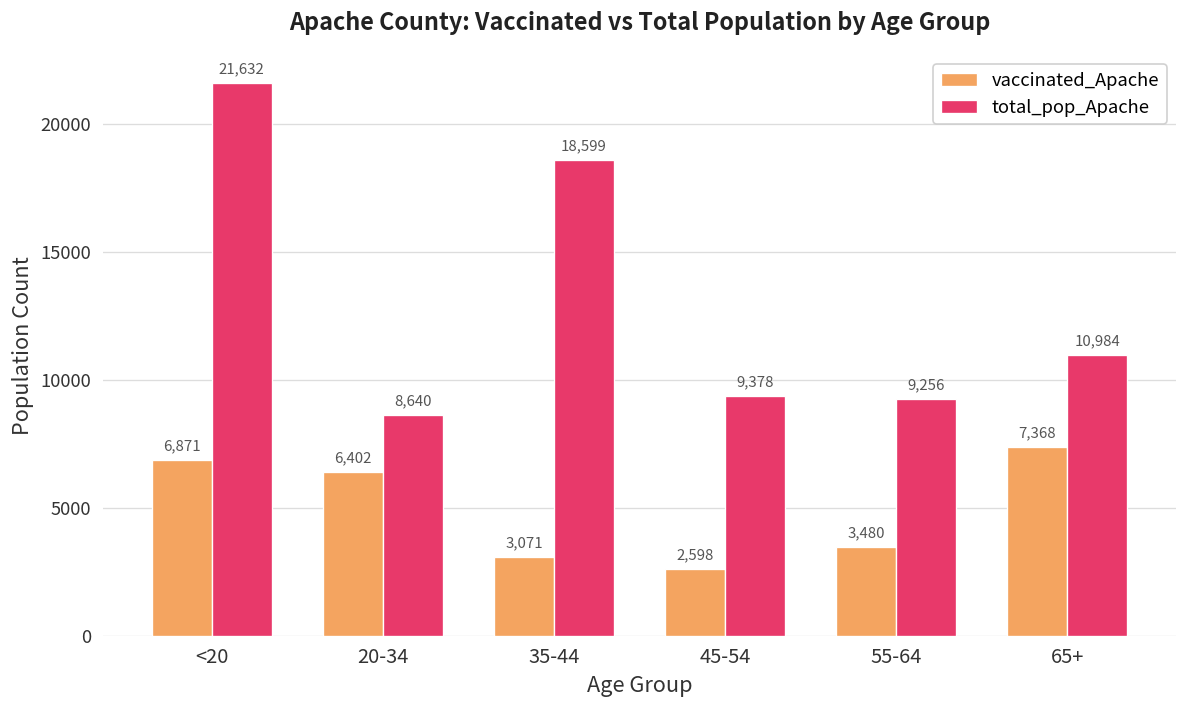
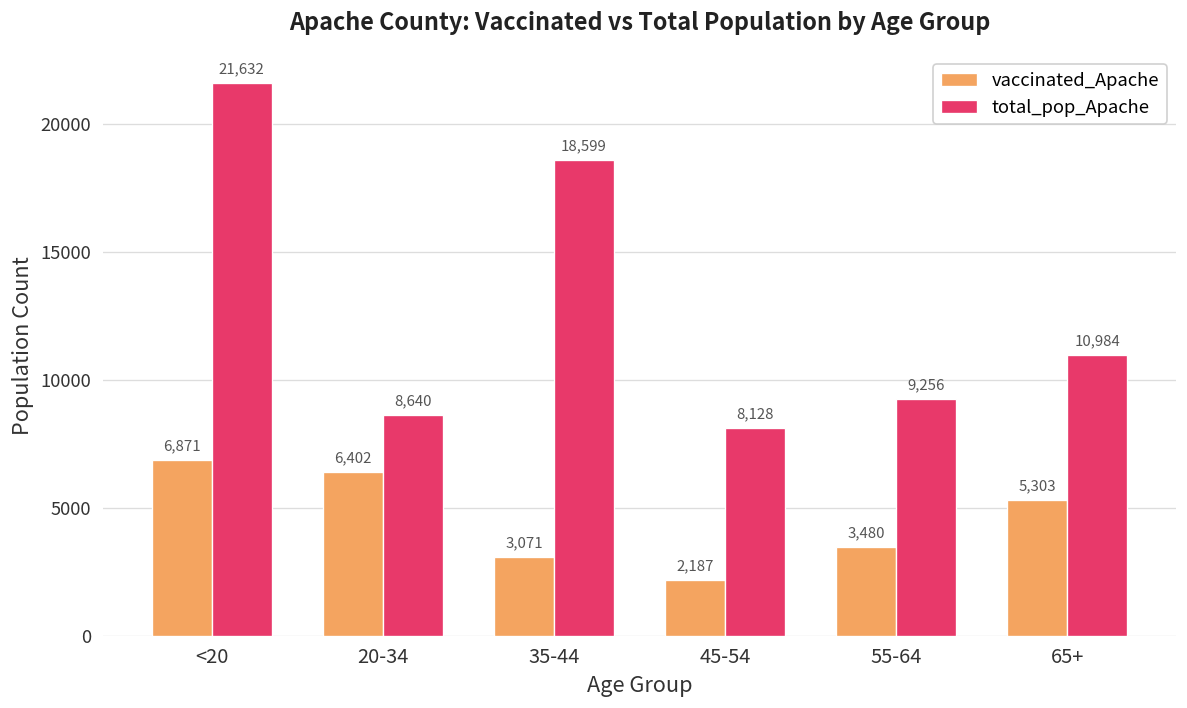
  {
    "vaccinated_Apache": {
      "<20": "6,871",
      "20-34": "6,402",
      "35-44": "3,071",
-     "45-54": "2,598",
+     "45-54": "2,187",
      "55-64": "3,480",
-     "65+": "7,368"
+     "65+": "5,303"
    },
    "total_pop_Apache": {
      "<20": "21,632",
      "20-34": "8,640",
      "35-44": "18,599",
-     "45-54": "9,378",
+     "45-54": "8,128",
      "55-64": "9,256",
      "65+": "10,984"
    }
  }
